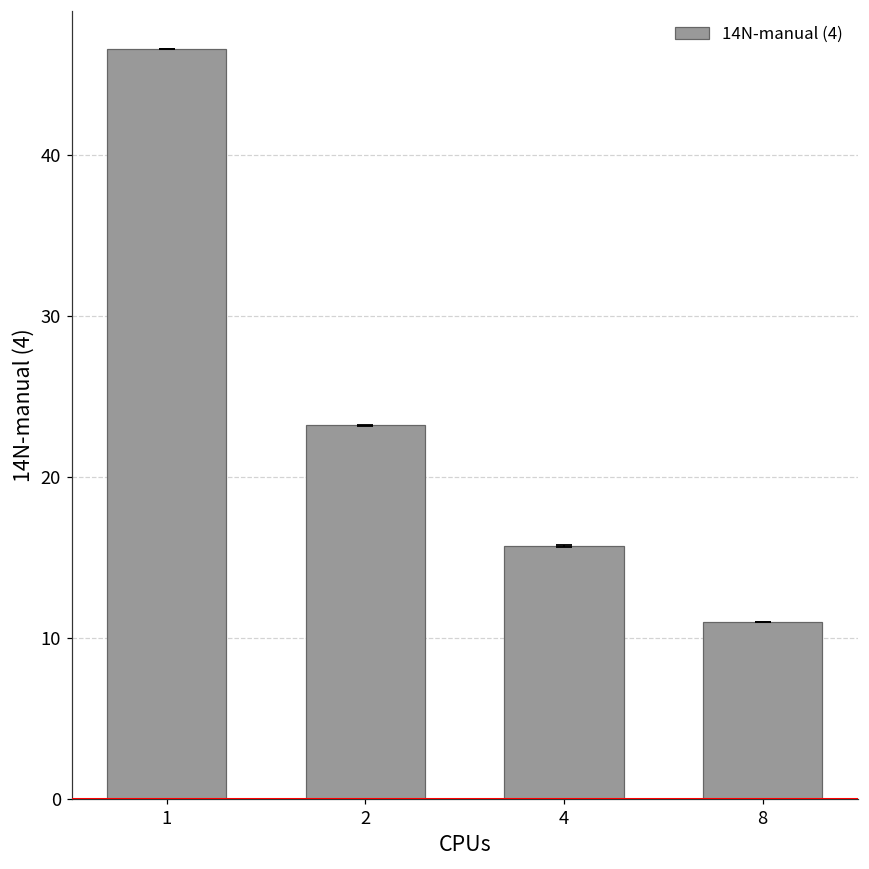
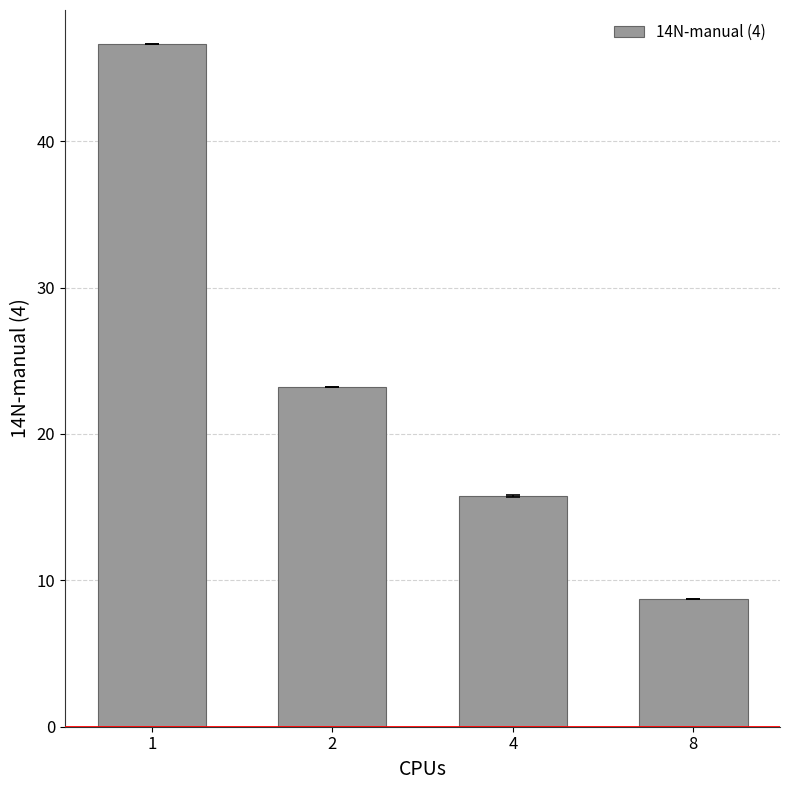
  {
    "14N-manual (4)": {
      "1": 46.6,
      "2": 23.2,
      "4": 15.7,
-     "8": 11.0
+     "8": 8.7
    }
  }
